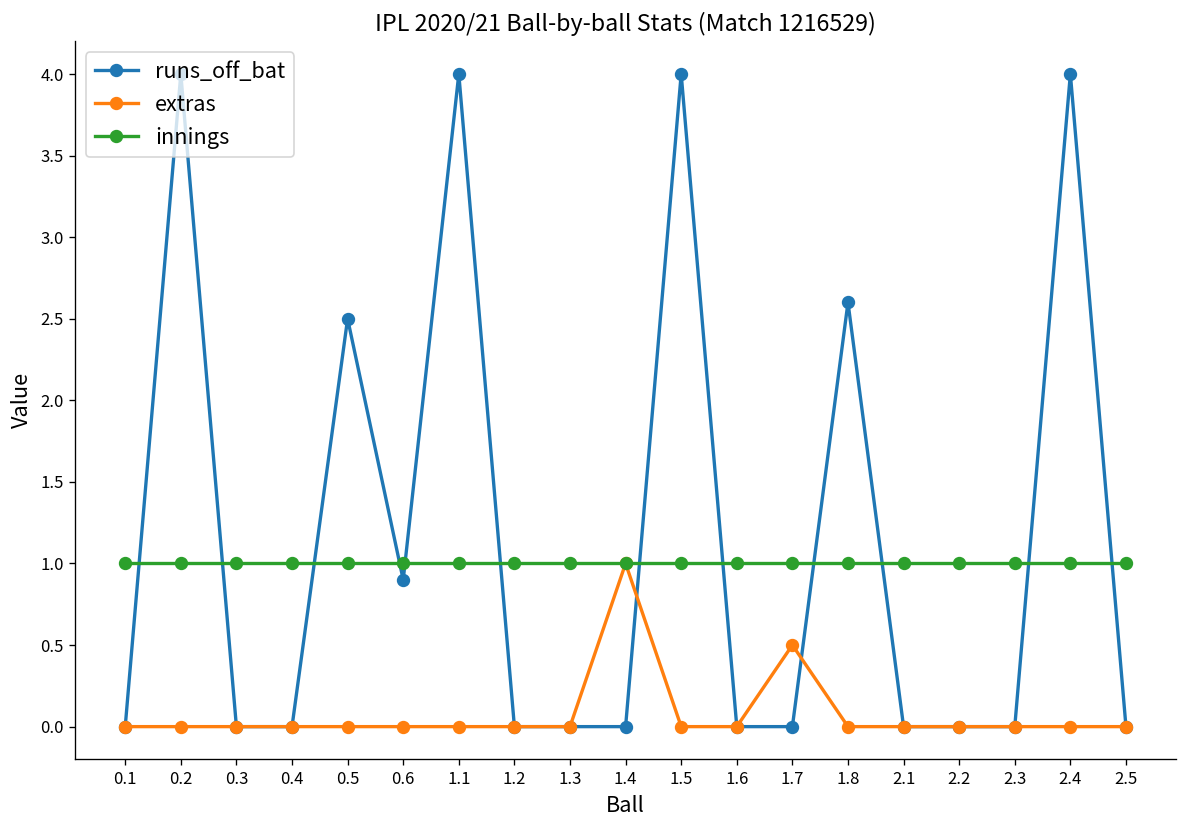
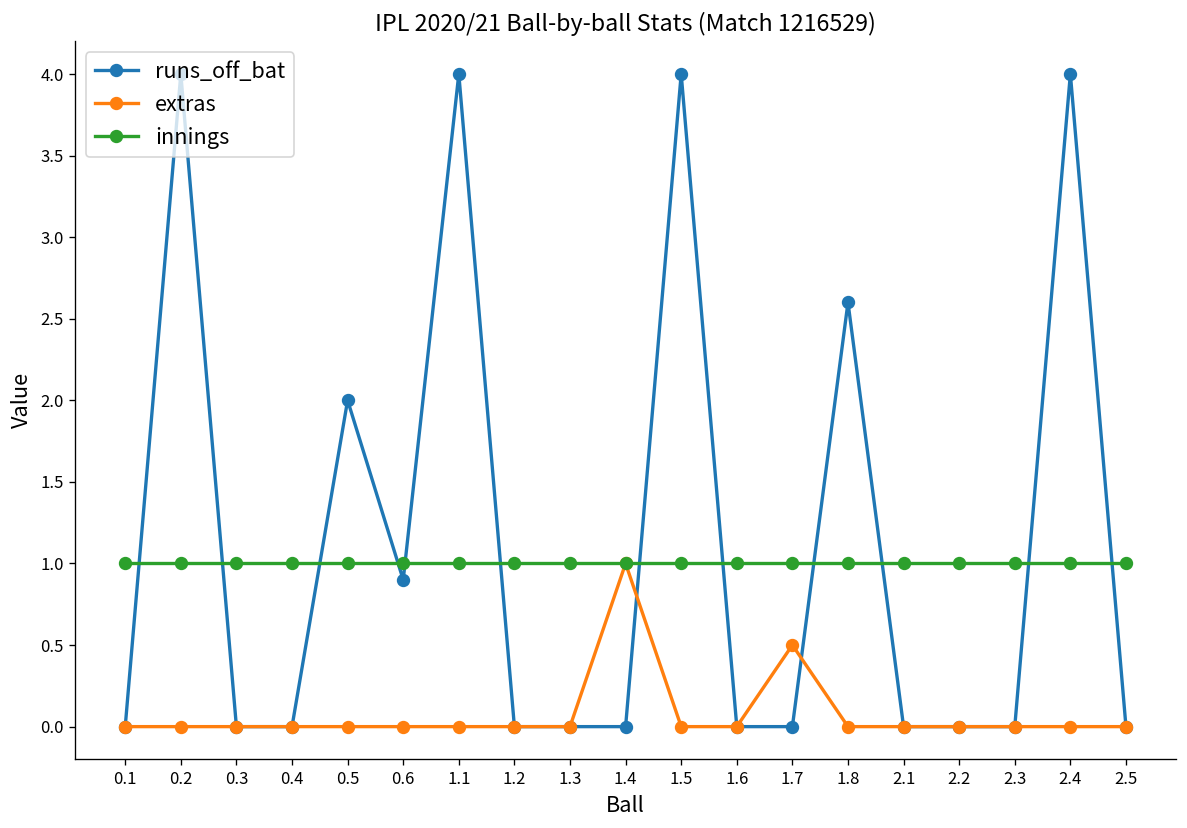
  {
    "runs_off_bat": {
-     "0.5": 2.5,
+     "0.5": 2.0,
      "0.6": 0.9,
      "1.1": 4.0,
      "1.4": 0.0,
      "1.5": 4.0,
      "1.7": 0.0,
      "1.8": 2.6,
      "2.4": 4.0
    },
    "extras": {
      "0.2": 0.0,
      "0.5": 0.0,
      "0.6": 0.0,
      "1.1": 0.0,
      "1.5": 0.0,
      "1.7": 0.5,
      "1.8": 0.0,
      "2.4": 0.0
    },
    "innings": {
      "0.1": 1.0,
      "0.2": 1.0,
      "0.3": 1.0,
      "0.4": 1.0,
      "0.5": 1.0,
      "0.6": 1.0,
      "1.1": 1.0,
      "1.2": 1.0,
      "1.3": 1.0,
      "1.5": 1.0,
      "1.6": 1.0,
      "1.7": 1.0,
      "1.8": 1.0,
      "2.1": 1.0,
      "2.2": 1.0,
      "2.3": 1.0,
      "2.4": 1.0,
      "2.5": 1.0
    }
  }
